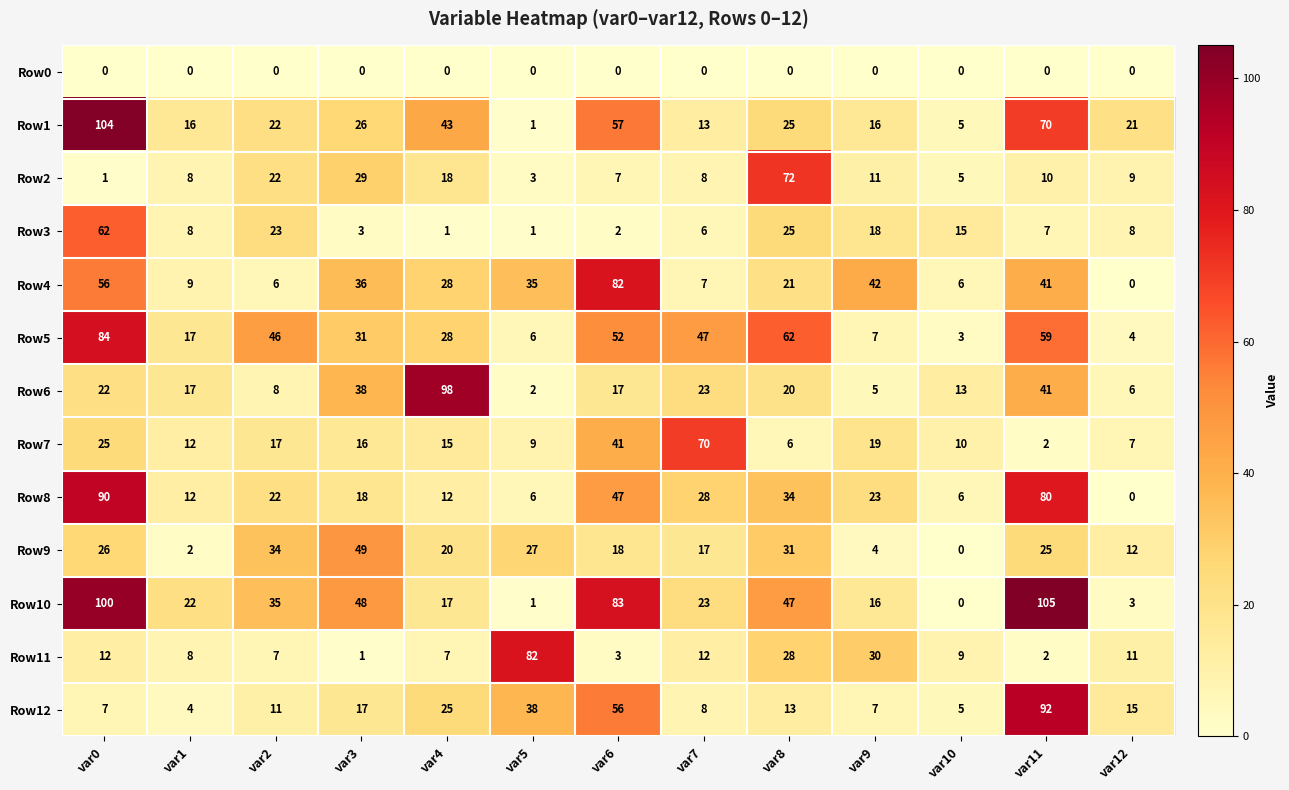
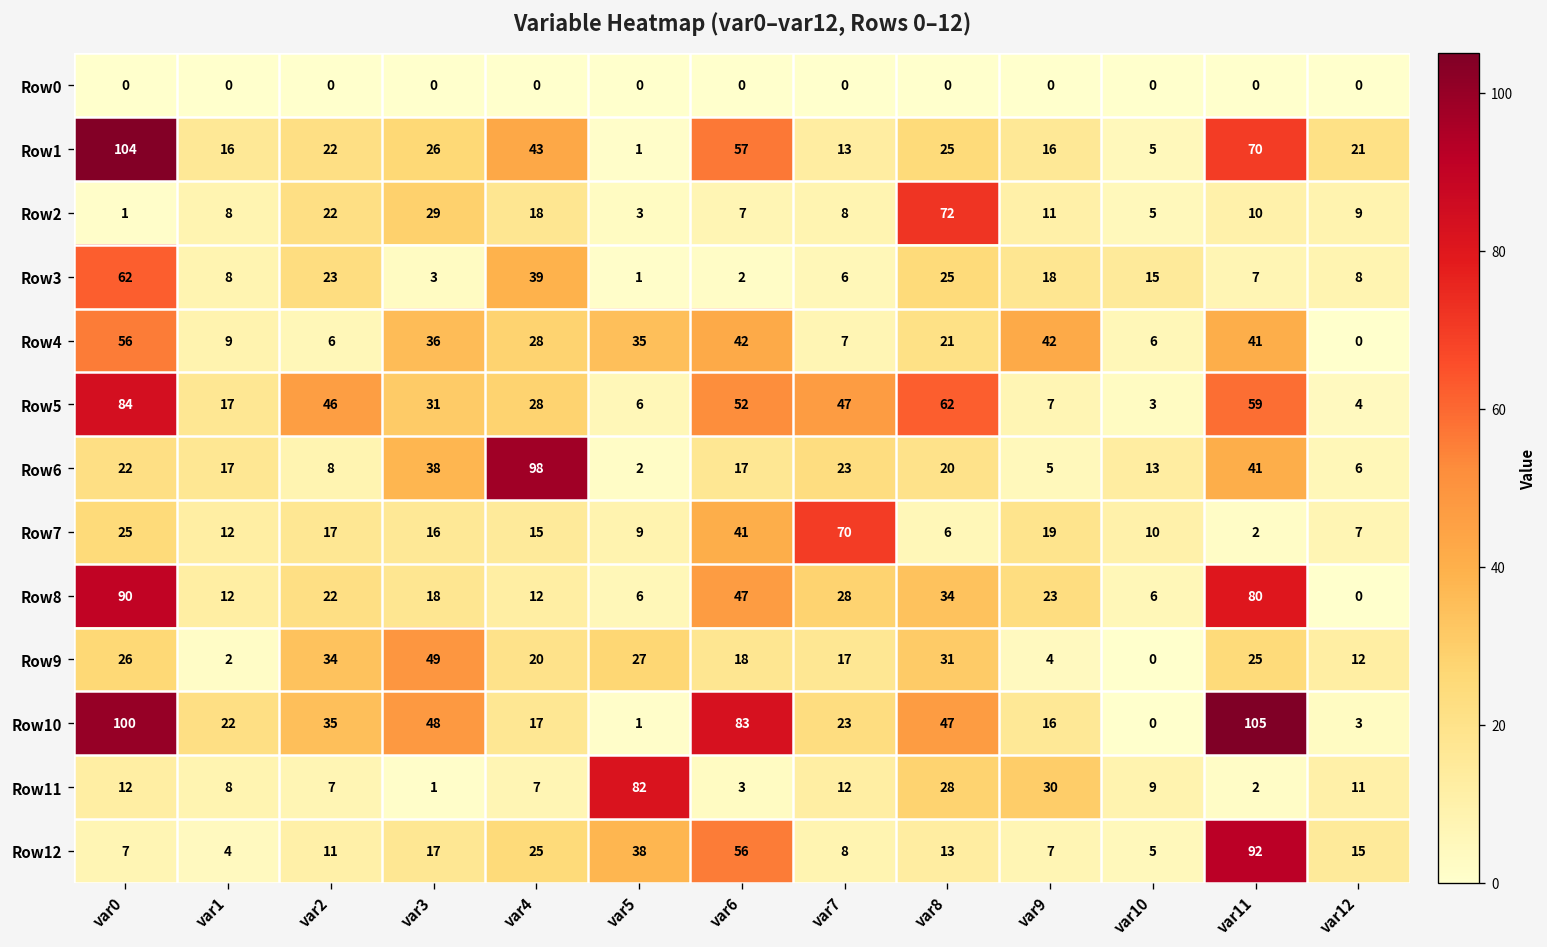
  {
    "Row0": {
      "var0": 0,
      "var1": 0,
      "var2": 0,
      "var3": 0,
      "var4": 0,
      "var5": 0,
      "var6": 0,
      "var7": 0,
      "var8": 0,
      "var9": 0,
      "var10": 0,
      "var11": 0,
      "var12": 0
    },
    "Row1": {
      "var0": 104,
      "var1": 16,
      "var2": 22,
      "var3": 26,
      "var4": 43,
      "var5": 1,
      "var6": 57,
      "var7": 13,
      "var8": 25,
      "var9": 16,
      "var10": 5,
      "var11": 70,
      "var12": 21
    },
    "Row2": {
      "var0": 1,
      "var1": 8,
      "var2": 22,
      "var3": 29,
      "var4": 18,
      "var5": 3,
      "var6": 7,
      "var7": 8,
      "var8": 72,
      "var9": 11,
      "var10": 5,
      "var11": 10,
      "var12": 9
    },
    "Row3": {
      "var0": 62,
      "var1": 8,
      "var2": 23,
      "var3": 3,
-     "var4": 1,
+     "var4": 39,
      "var5": 1,
      "var6": 2,
      "var7": 6,
      "var8": 25,
      "var9": 18,
      "var10": 15,
      "var11": 7,
      "var12": 8
    },
    "Row4": {
      "var0": 56,
      "var1": 9,
      "var2": 6,
      "var3": 36,
      "var4": 28,
      "var5": 35,
-     "var6": 82,
+     "var6": 42,
      "var7": 7,
      "var8": 21,
      "var9": 42,
      "var10": 6,
      "var11": 41,
      "var12": 0
    },
    "Row5": {
      "var0": 84,
      "var1": 17,
      "var2": 46,
      "var3": 31,
      "var4": 28,
      "var5": 6,
      "var6": 52,
      "var7": 47,
      "var8": 62,
      "var9": 7,
      "var10": 3,
      "var11": 59,
      "var12": 4
    },
    "Row6": {
      "var0": 22,
      "var1": 17,
      "var2": 8,
      "var3": 38,
      "var4": 98,
      "var5": 2,
      "var6": 17,
      "var7": 23,
      "var8": 20,
      "var9": 5,
      "var10": 13,
      "var11": 41,
      "var12": 6
    },
    "Row7": {
      "var0": 25,
      "var1": 12,
      "var2": 17,
      "var3": 16,
      "var4": 15,
      "var5": 9,
      "var6": 41,
      "var7": 70,
      "var8": 6,
      "var9": 19,
      "var10": 10,
      "var11": 2,
      "var12": 7
    },
    "Row8": {
      "var0": 90,
      "var1": 12,
      "var2": 22,
      "var3": 18,
      "var4": 12,
      "var5": 6,
      "var6": 47,
      "var7": 28,
      "var8": 34,
      "var9": 23,
      "var10": 6,
      "var11": 80,
      "var12": 0
    },
    "Row9": {
      "var0": 26,
      "var1": 2,
      "var2": 34,
      "var3": 49,
      "var4": 20,
      "var5": 27,
      "var6": 18,
      "var7": 17,
      "var8": 31,
      "var9": 4,
      "var10": 0,
      "var11": 25,
      "var12": 12
    },
    "Row10": {
      "var0": 100,
      "var1": 22,
      "var2": 35,
      "var3": 48,
      "var4": 17,
      "var5": 1,
      "var6": 83,
      "var7": 23,
      "var8": 47,
      "var9": 16,
      "var10": 0,
      "var11": 105,
      "var12": 3
    },
    "Row11": {
      "var0": 12,
      "var1": 8,
      "var2": 7,
      "var3": 1,
      "var4": 7,
      "var5": 82,
      "var6": 3,
      "var7": 12,
      "var8": 28,
      "var9": 30,
      "var10": 9,
      "var11": 2,
      "var12": 11
    },
    "Row12": {
      "var0": 7,
      "var1": 4,
      "var2": 11,
      "var3": 17,
      "var4": 25,
      "var5": 38,
      "var6": 56,
      "var7": 8,
      "var8": 13,
      "var9": 7,
      "var10": 5,
      "var11": 92,
      "var12": 15
    }
  }
